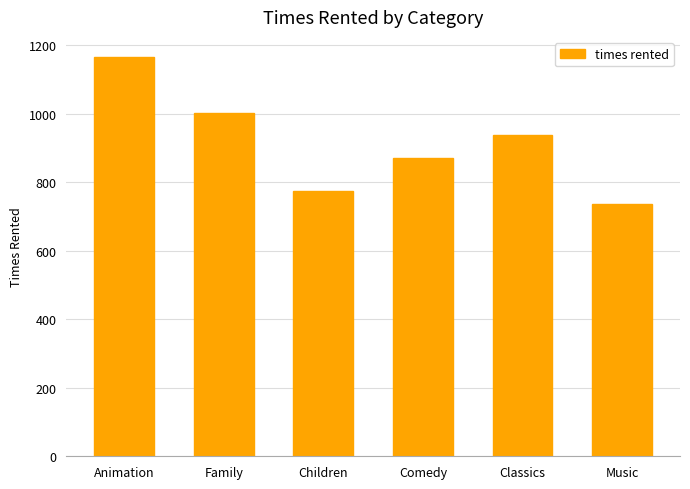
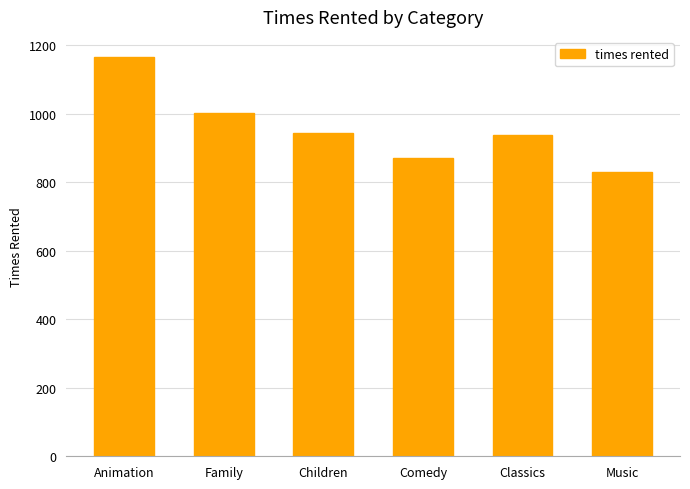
  {
    "Animation": 1170,
    "Family": 1000,
-   "Children": 780,
+   "Children": 950,
    "Comedy": 870,
    "Classics": 940,
-   "Music": 740
+   "Music": 830
  }
